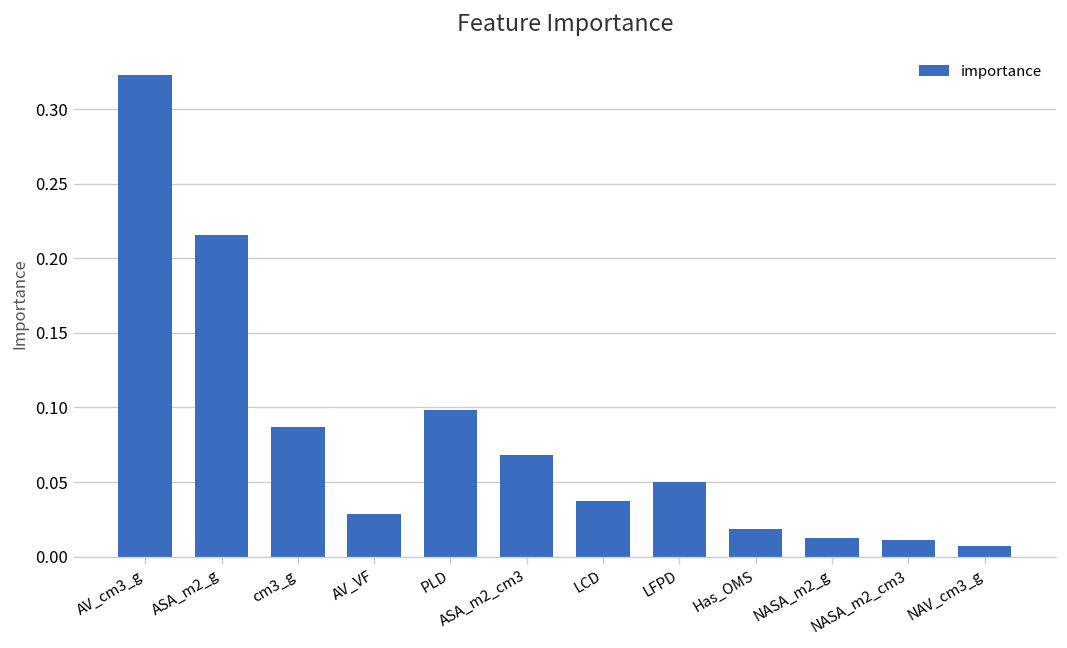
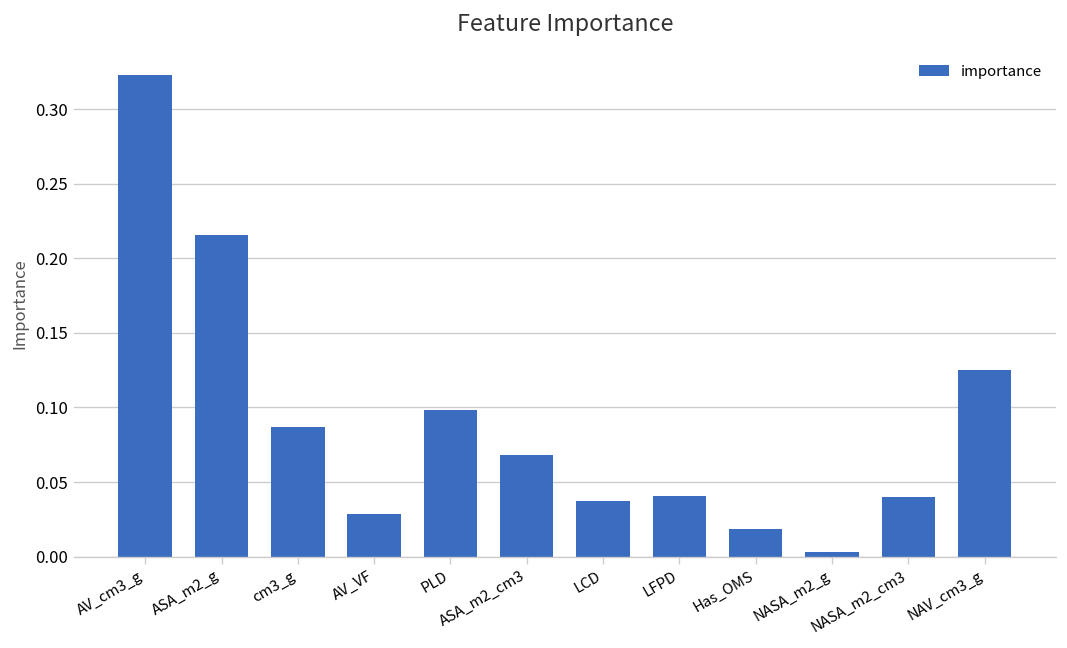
  {
    "AV_cm3_g": 0.323,
    "ASA_m2_g": 0.216,
    "cm3_g": 0.087,
    "AV_VF": 0.029,
    "PLD": 0.098,
    "ASA_m2_cm3": 0.068,
    "LCD": 0.037,
-   "LFPD": 0.050,
+   "LFPD": 0.041,
    "Has_OMS": 0.018,
-   "NASA_m2_g": 0.013,
-   "NASA_m2_cm3": 0.011,
-   "NAV_cm3_g": 0.007
+   "NASA_m2_g": 0.003,
+   "NASA_m2_cm3": 0.040,
+   "NAV_cm3_g": 0.125
  }
